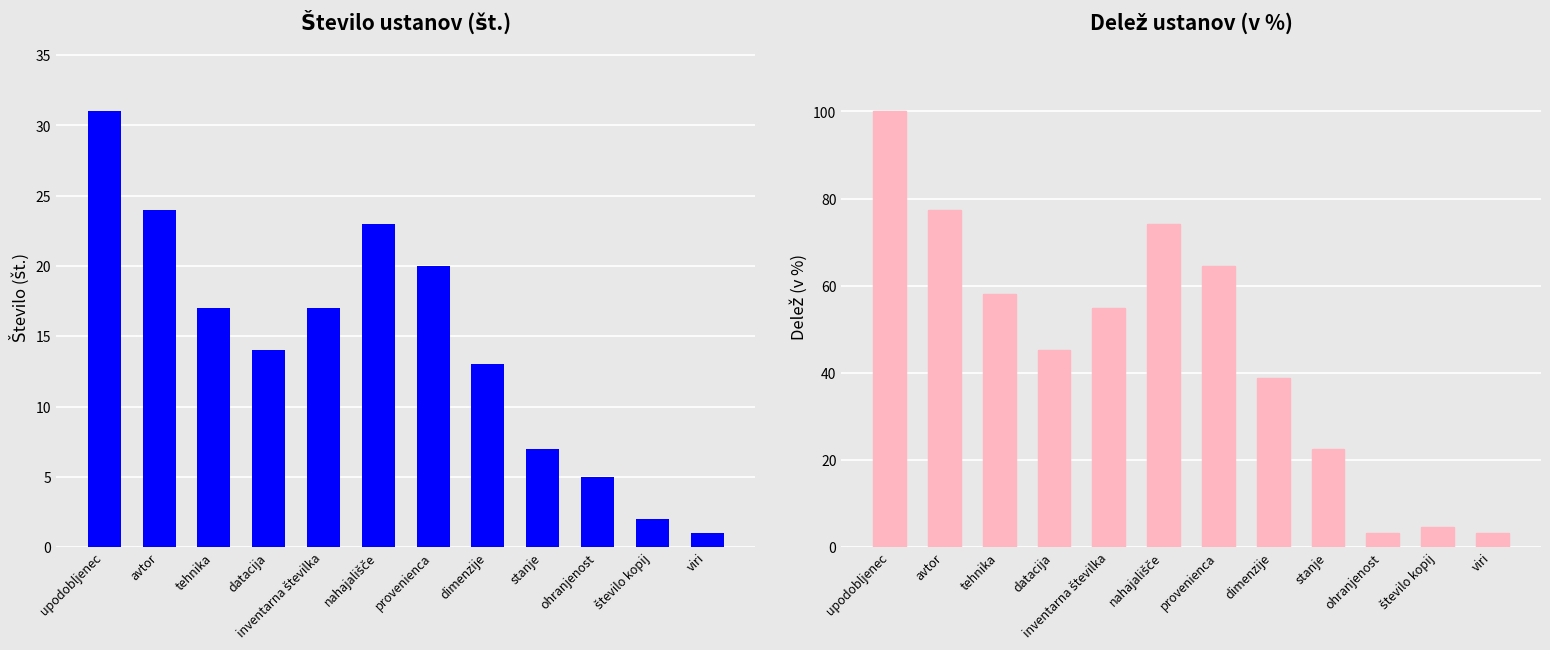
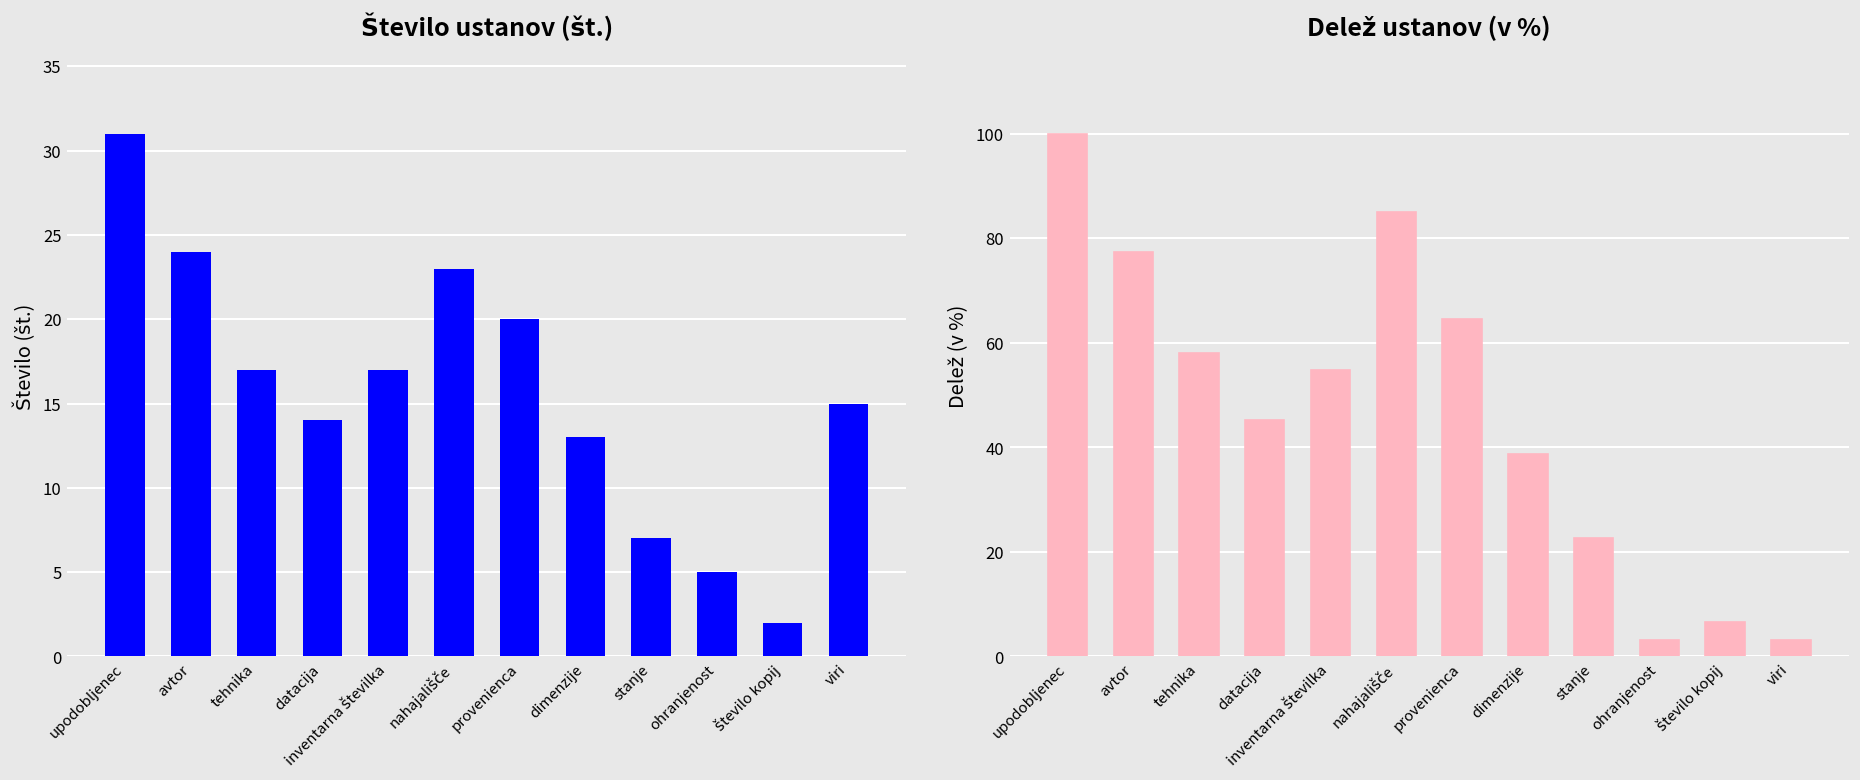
  {
    "Število ustanov (št.)": {
      "upodobljenec": 31,
      "avtor": 24,
      "tehnika": 17,
      "datacija": 14,
      "inventarna številka": 17,
      "nahajališče": 23,
      "provenienca": 20,
      "dimenzije": 13,
      "stanje": 7,
      "ohranjenost": 5,
      "število kopij": 2,
-     "viri": 1
+     "viri": 15
    },
    "Delež ustanov (v %)": {
      "upodobljenec": 100,
      "avtor": 77,
      "tehnika": 58,
      "datacija": 45,
      "inventarna številka": 55,
-     "nahajališče": 74,
+     "nahajališče": 85,
      "provenienca": 65,
      "dimenzije": 39,
      "stanje": 23,
      "ohranjenost": 3,
-     "število kopij": 5,
+     "število kopij": 7,
      "viri": 3
    }
  }
